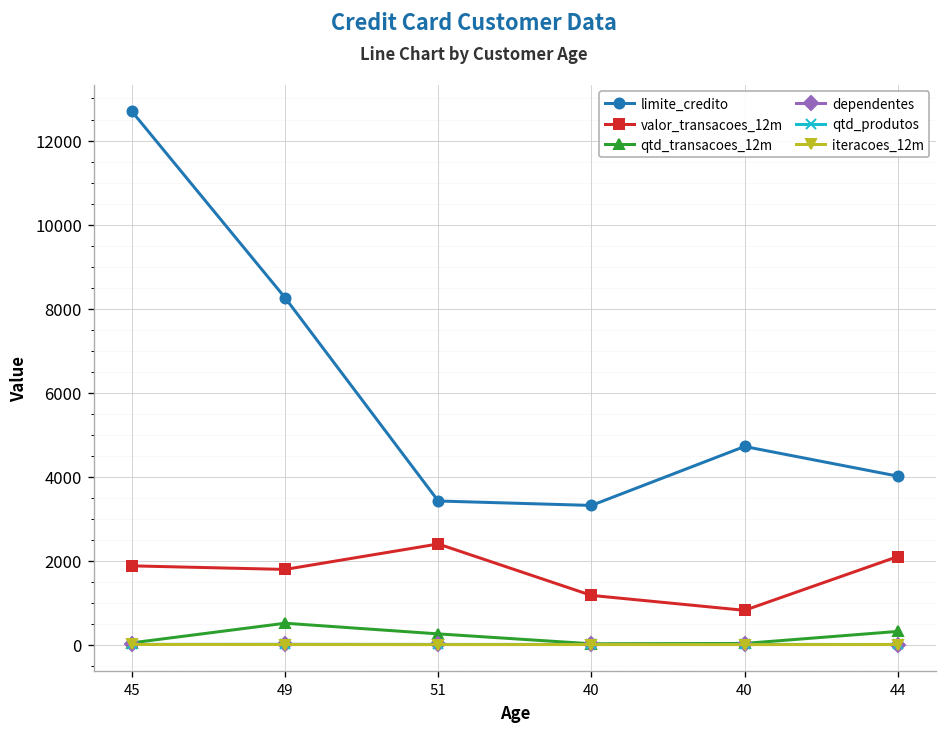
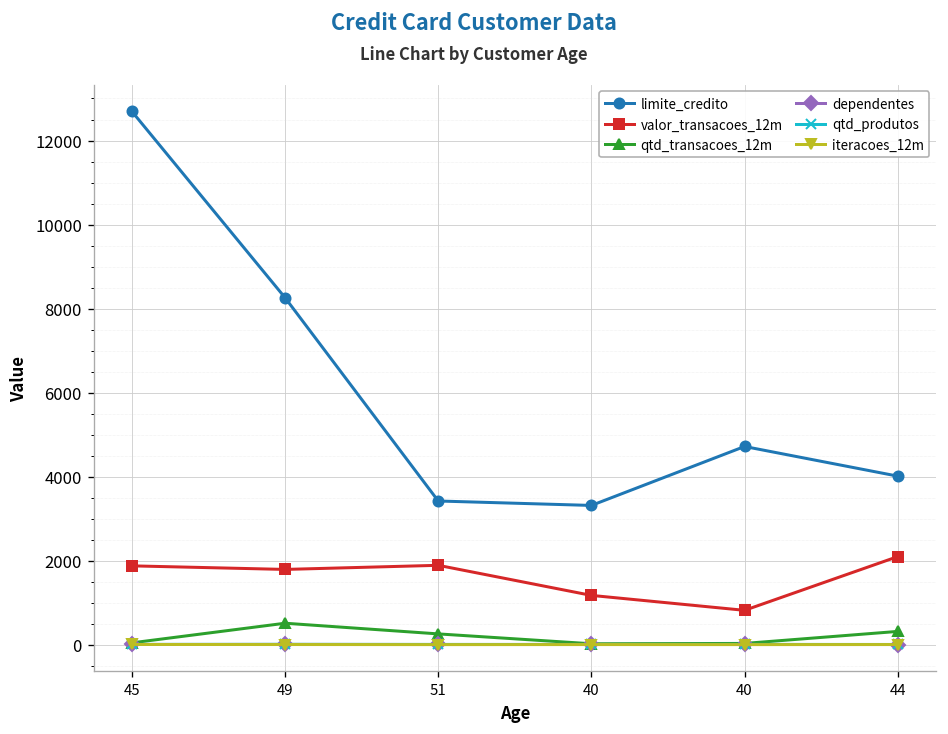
  {
    "limite_credito": {
      "45": 12700,
      "49": 8300,
      "51": 3400,
      "44": 4000
    },
    "valor_transacoes_12m": {
      "45": 1900,
      "49": 1800,
-     "51": 2400,
+     "51": 1900,
      "44": 2100
    },
    "qtd_transacoes_12m": {
      "49": 500,
      "51": 300,
      "44": 300
    },
    "iteracoes_12m": {
      "49": 0,
      "51": 0,
      "44": 0
    }
  }
